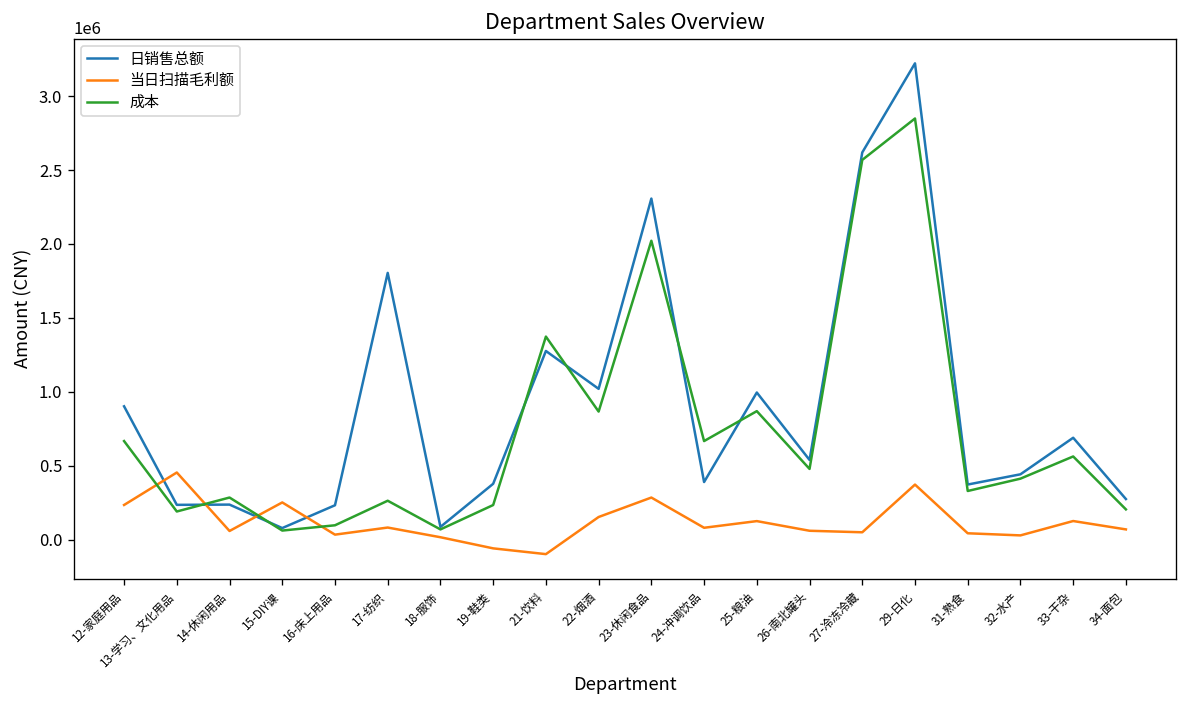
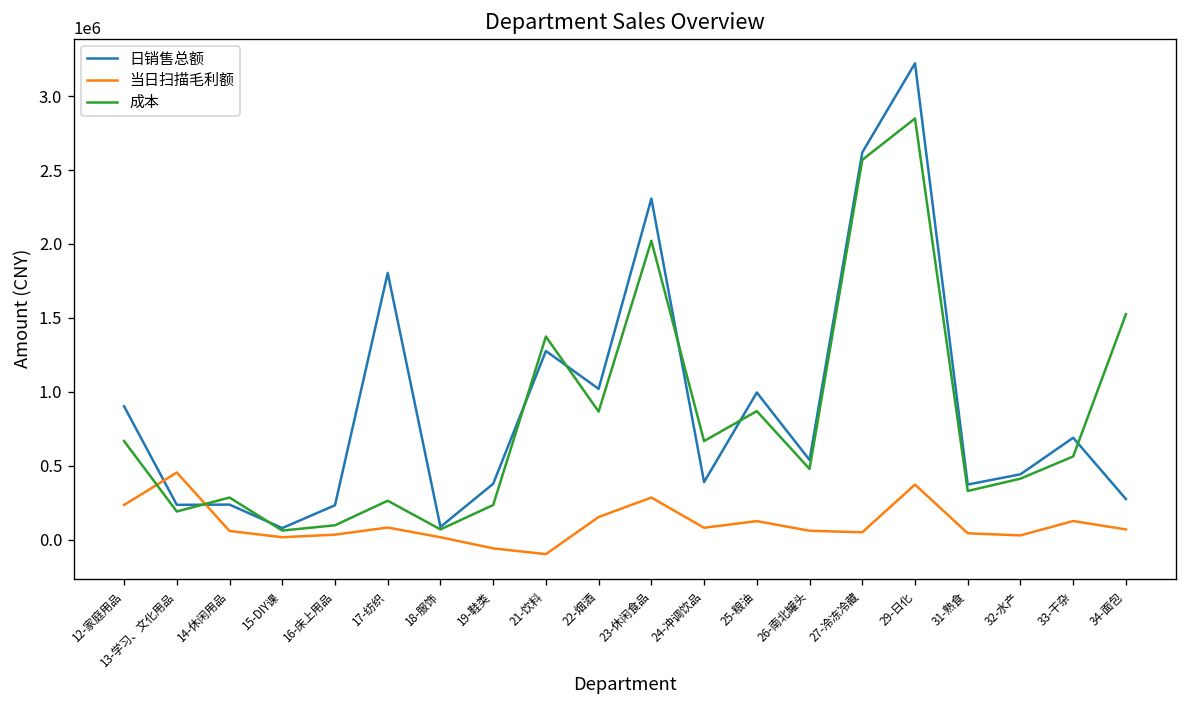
  {
    "日销售总额": {
      "12-家庭用品": 900000,
      "13-学习、文化用品": 240000,
      "14-休闲用品": 240000,
      "16-床上用品": 230000,
      "17-纺织": 1800000,
      "19-鞋类": 380000,
      "21-饮料": 1280000,
      "22-烟酒": 1020000,
      "23-休闲食品": 2310000,
      "24-冲调饮品": 390000,
      "25-粮油": 1000000,
      "26-南北罐头": 540000,
      "27-冷冻冷藏": 2620000,
      "29-日化": 3220000,
      "31-熟食": 370000,
      "32-水产": 440000,
      "33-干杂": 690000,
      "34-面包": 280000
    },
    "当日扫描毛利额": {
      "12-家庭用品": 240000,
      "13-学习、文化用品": 450000,
      "14-休闲用品": 60000,
-     "15-DIY课": 250000,
+     "15-DIY课": 20000,
      "16-床上用品": 30000,
      "17-纺织": 80000,
      "18-服饰": 20000,
      "19-鞋类": -60000,
      "21-饮料": -100000,
      "22-烟酒": 150000,
      "23-休闲食品": 290000,
      "24-冲调饮品": 80000,
      "25-粮油": 130000,
      "26-南北罐头": 60000,
      "27-冷冻冷藏": 50000,
      "29-日化": 370000,
      "31-熟食": 40000,
      "32-水产": 30000,
      "33-干杂": 130000,
      "34-面包": 70000
    },
    "成本": {
      "12-家庭用品": 670000,
      "13-学习、文化用品": 190000,
      "14-休闲用品": 290000,
      "16-床上用品": 100000,
      "17-纺织": 260000,
      "19-鞋类": 230000,
      "21-饮料": 1370000,
      "22-烟酒": 870000,
      "23-休闲食品": 2020000,
      "24-冲调饮品": 670000,
      "25-粮油": 870000,
      "26-南北罐头": 480000,
      "27-冷冻冷藏": 2570000,
      "29-日化": 2850000,
      "31-熟食": 330000,
      "32-水产": 410000,
      "33-干杂": 560000,
-     "34-面包": 210000
+     "34-面包": 1520000
    }
  }
